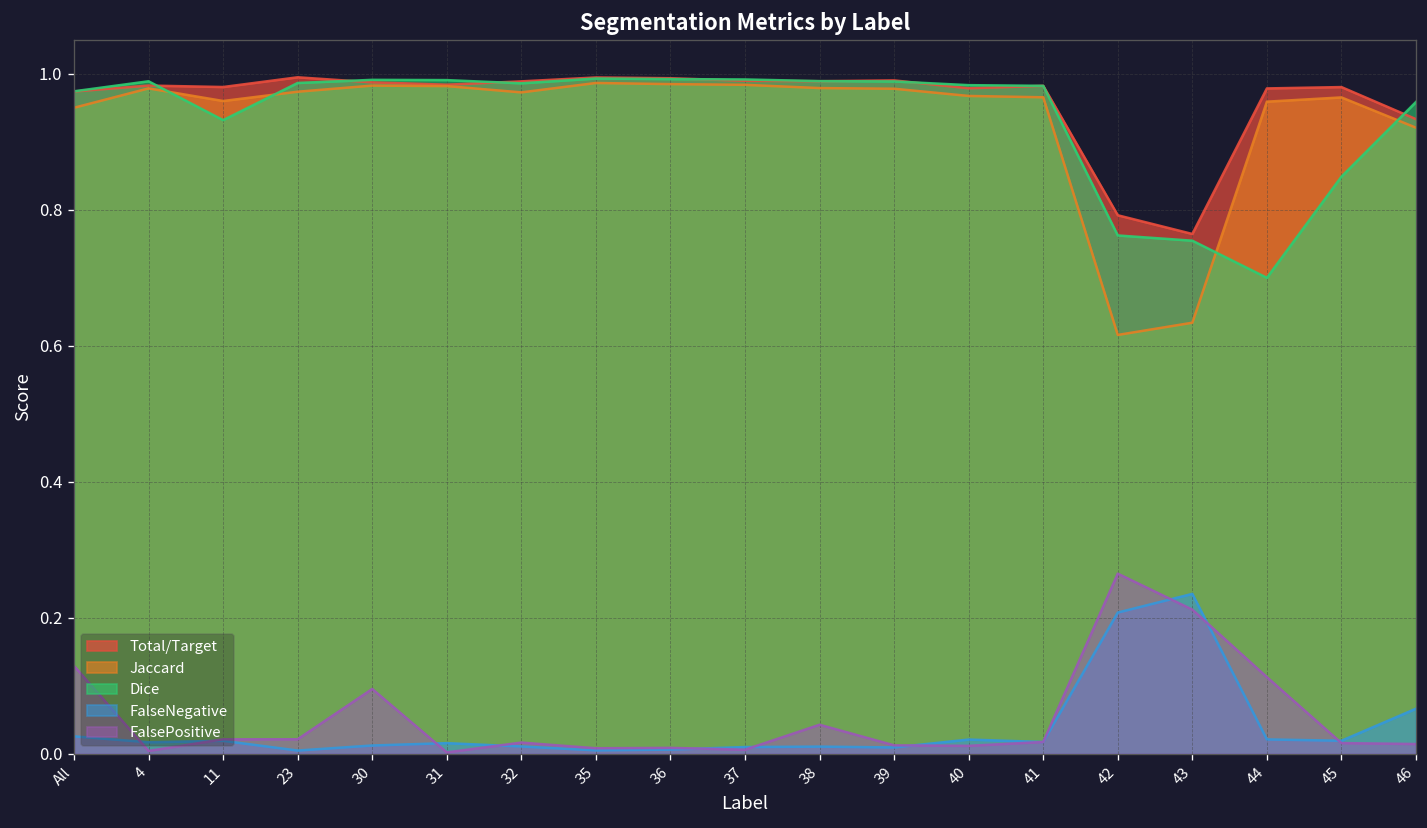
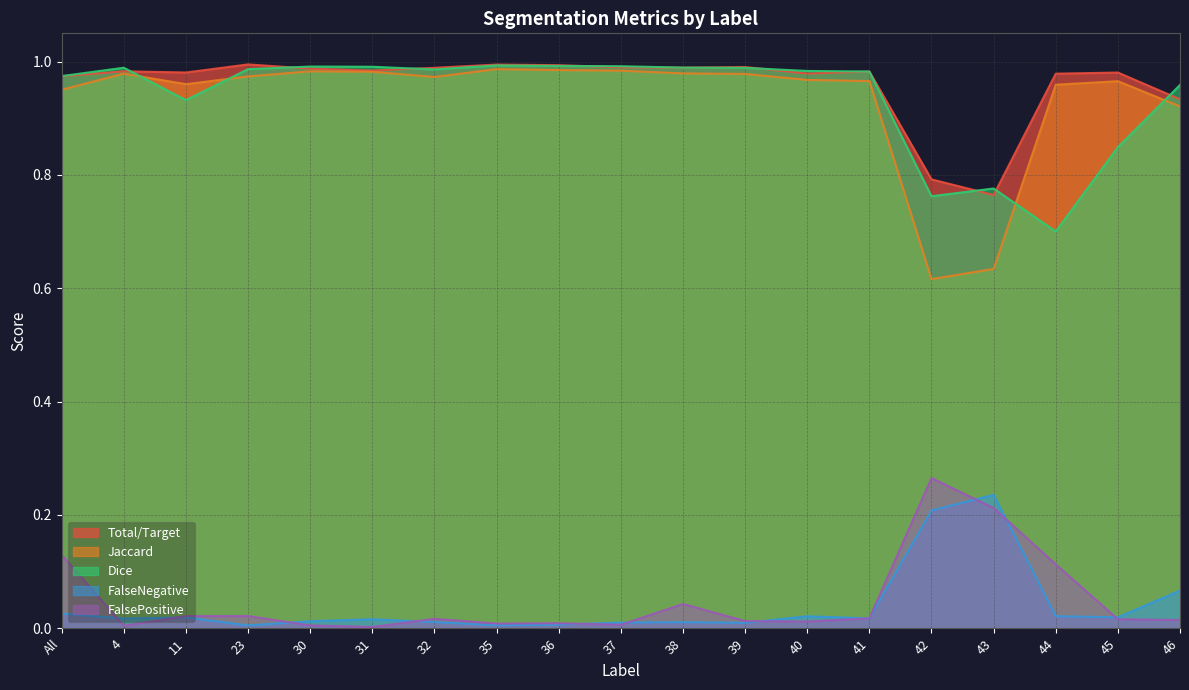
  {
    "Dice": {
      "4": 0.99,
      "11": 0.93,
      "23": 0.99,
      "31": 0.99,
      "40": 0.98,
      "42": 0.76,
-     "43": 0.75,
+     "43": 0.78,
      "44": 0.70,
      "45": 0.85,
      "46": 0.96
    },
    "FalseNegative": {
      "All": 0.03,
      "23": 0.00,
      "30": 0.01,
      "31": 0.02,
      "32": 0.01,
      "38": 0.01,
      "40": 0.02,
      "42": 0.21,
      "43": 0.24,
      "44": 0.02,
      "46": 0.07
    },
    "FalsePositive": {
      "All": 0.13,
      "4": 0.00,
      "23": 0.02,
-     "30": 0.10,
+     "30": 0.00,
      "31": 0.00,
      "32": 0.02,
      "38": 0.04,
      "40": 0.01,
      "42": 0.27,
      "43": 0.21,
      "44": 0.11,
      "46": 0.01
    }
  }
